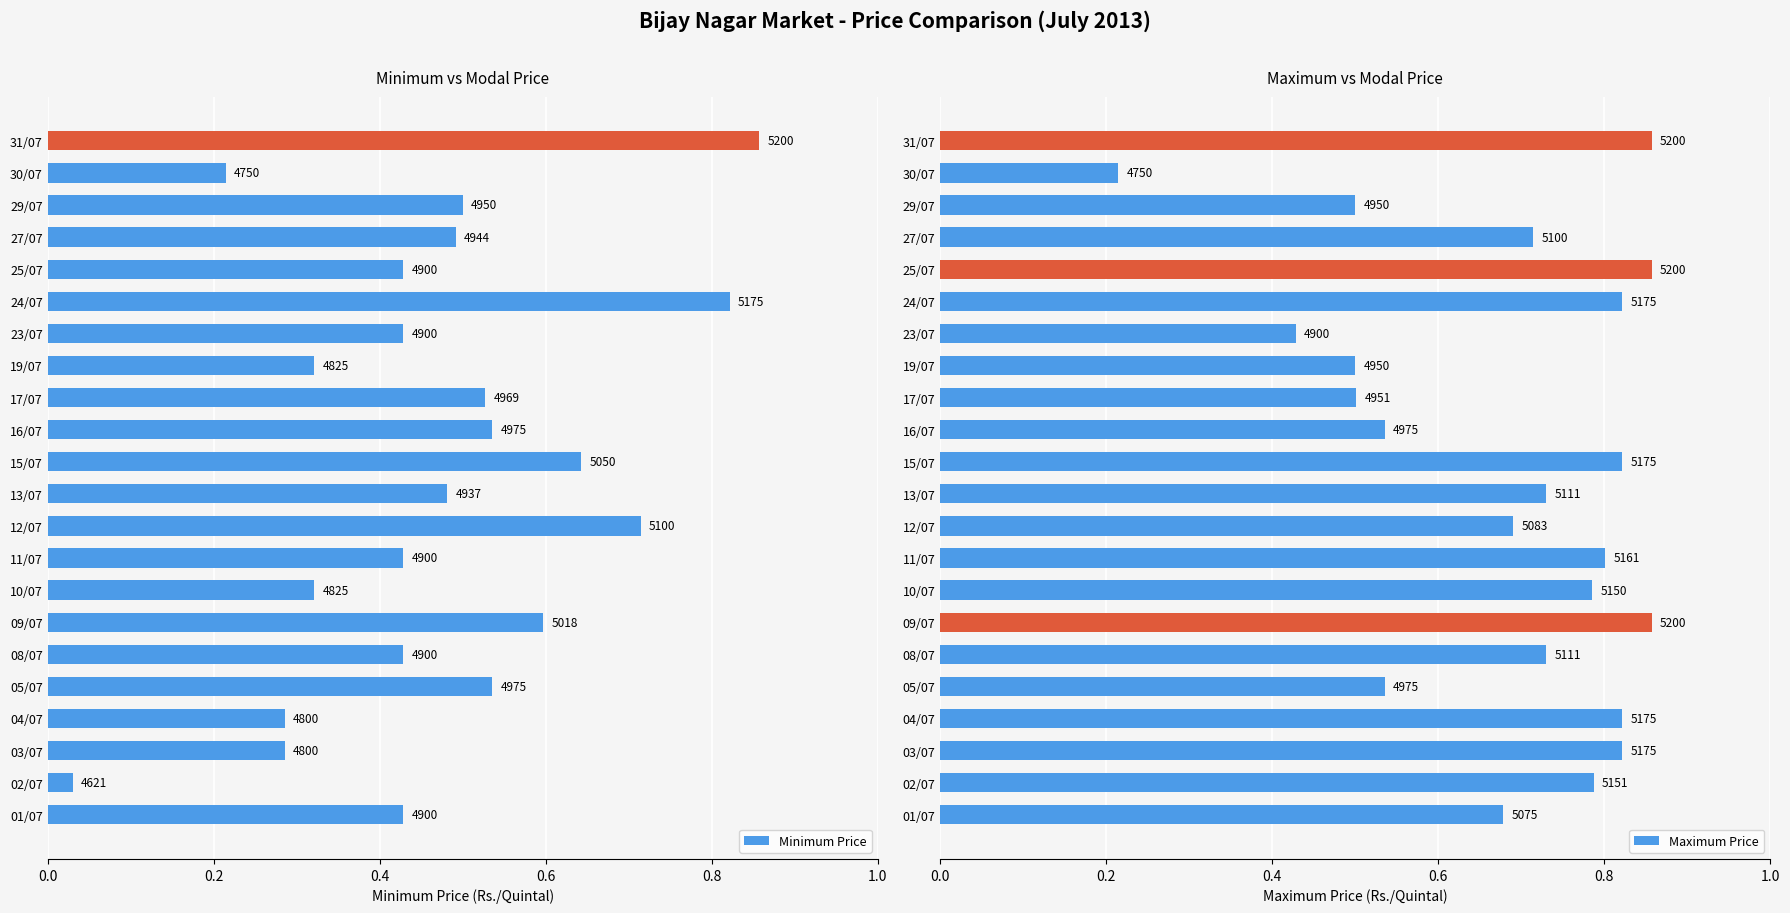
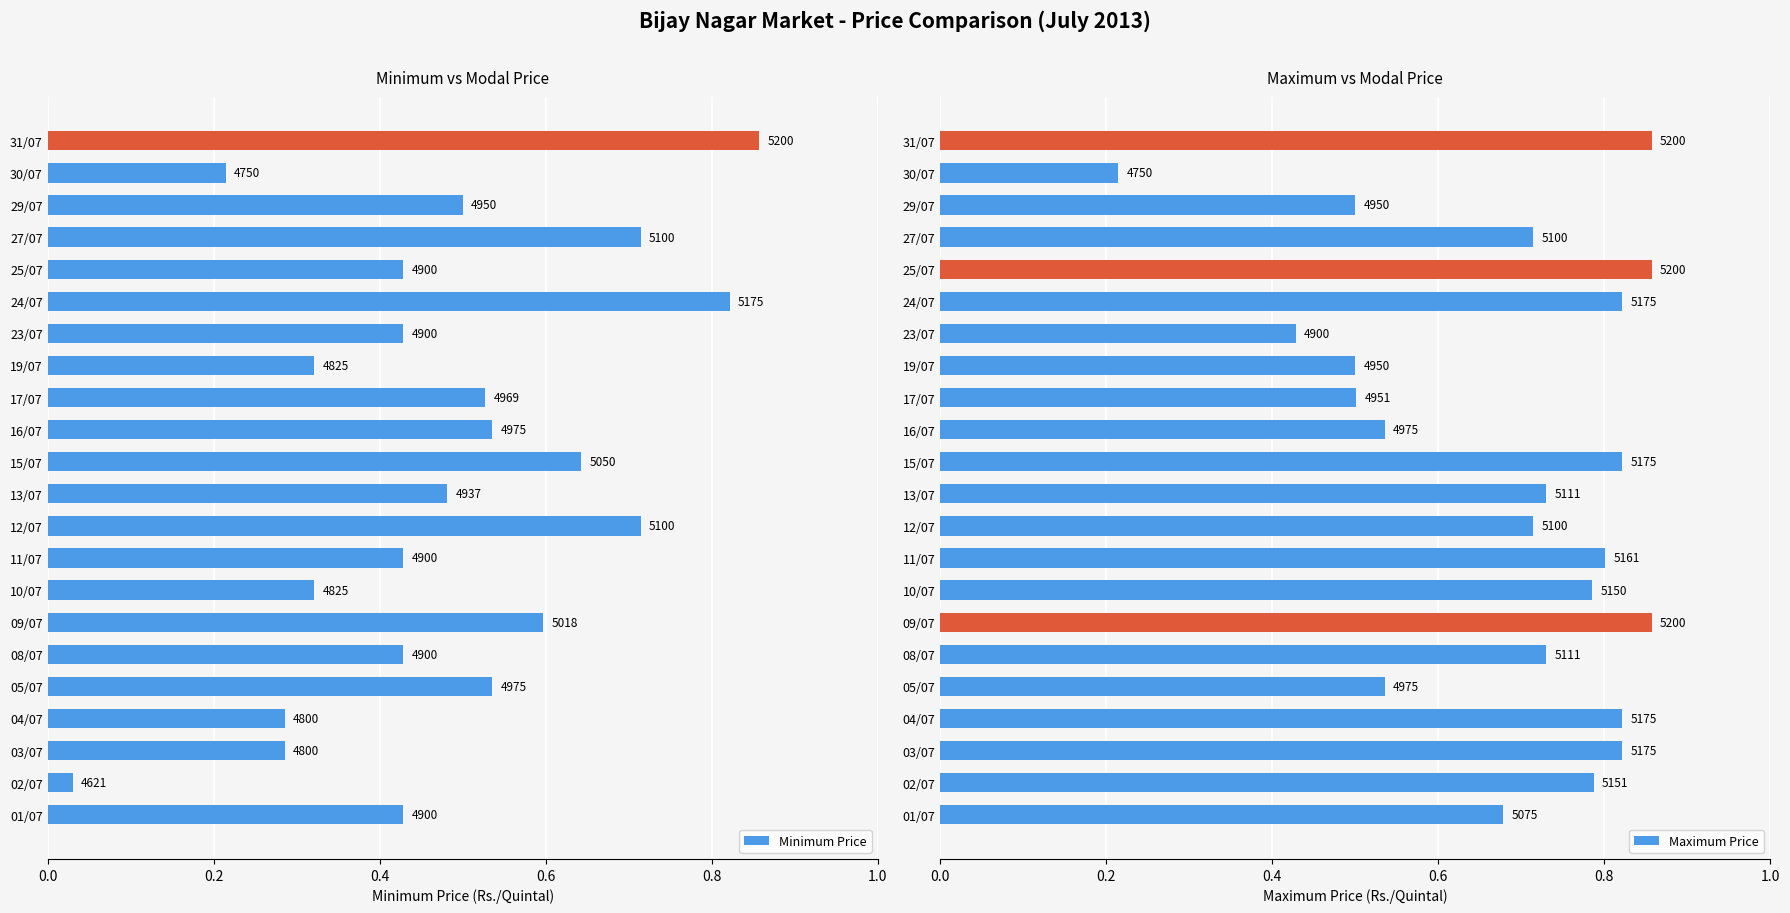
  {
    "Minimum vs Modal Price": {
-     "27/07": 4944
+     "27/07": 5100
    },
    "Maximum vs Modal Price": {
-     "12/07": 5083
+     "12/07": 5100
    }
  }
